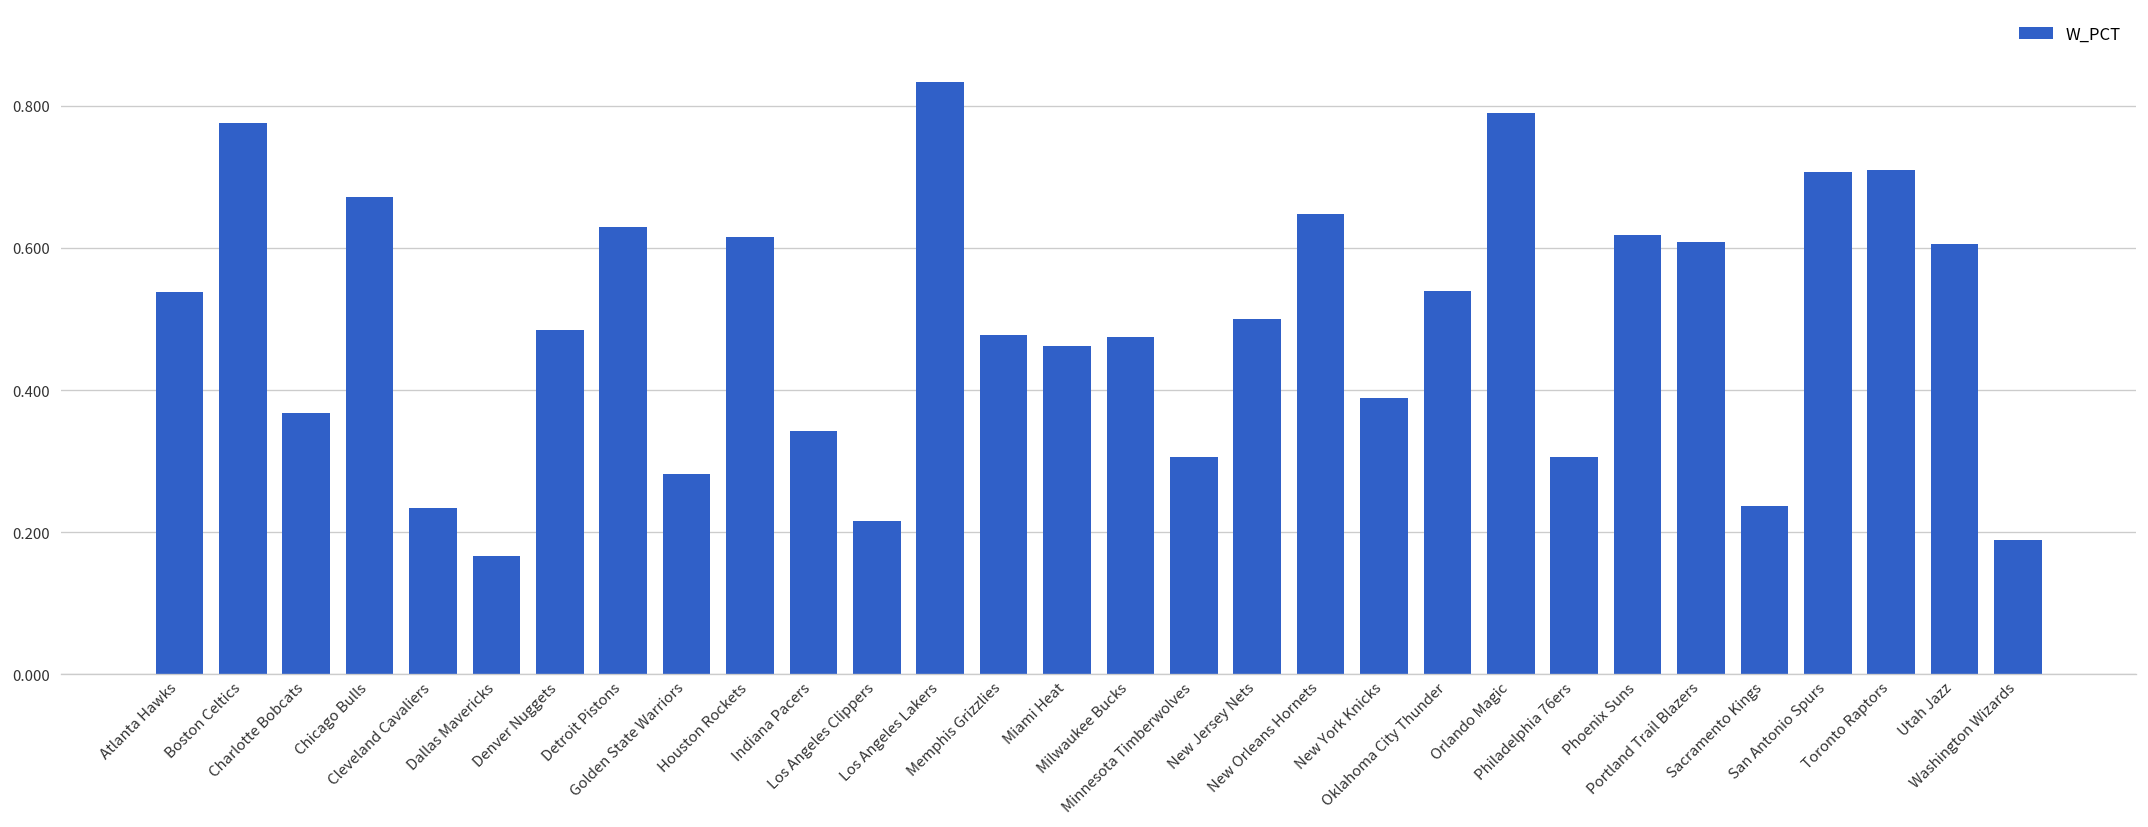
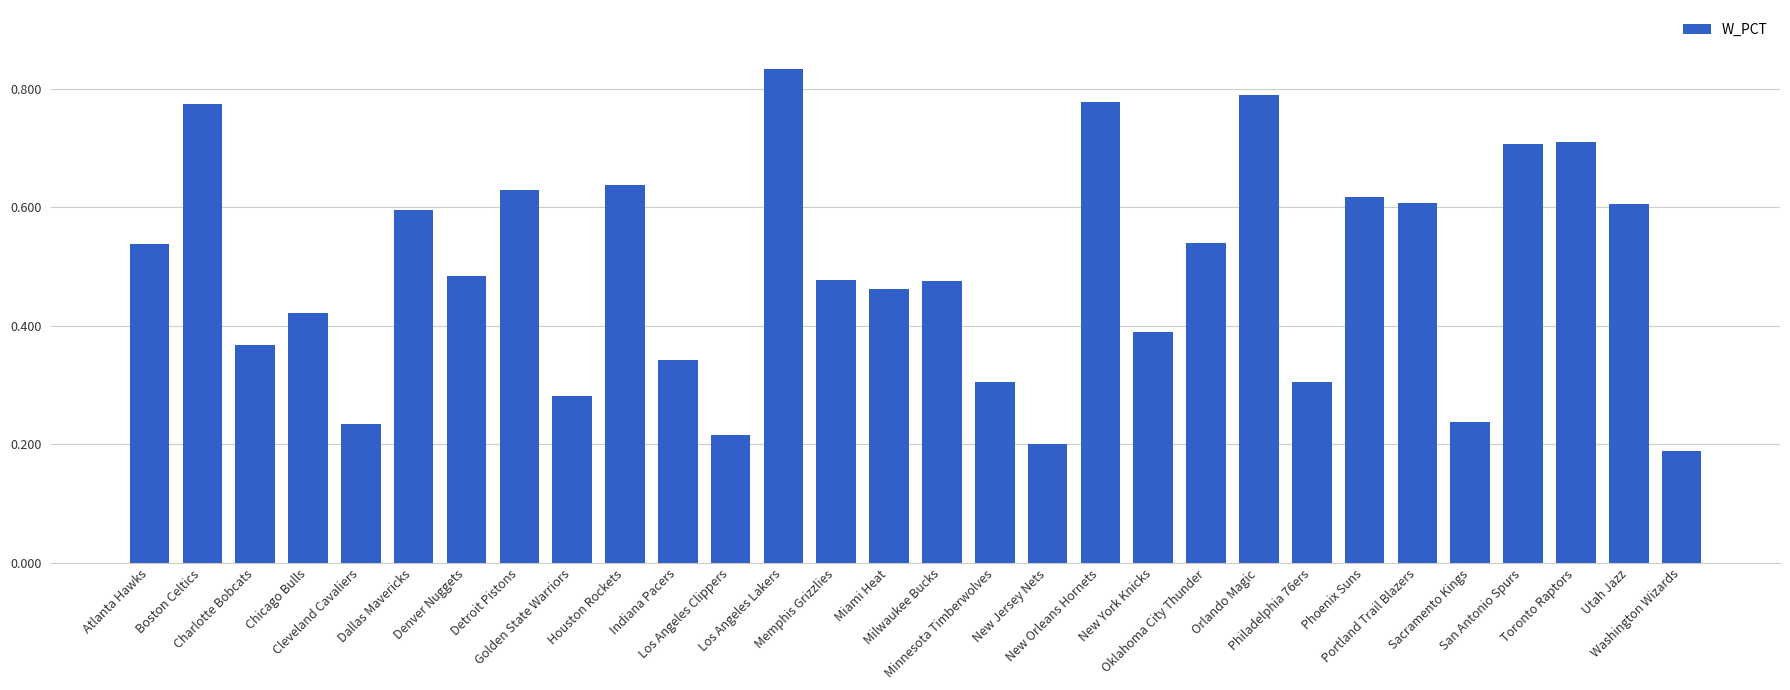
  {
    "Atlanta Hawks": 0.54,
    "Boston Celtics": 0.78,
    "Charlotte Bobcats": 0.37,
-   "Chicago Bulls": 0.67,
+   "Chicago Bulls": 0.42,
    "Cleveland Cavaliers": 0.23,
-   "Dallas Mavericks": 0.17,
+   "Dallas Mavericks": 0.60,
    "Denver Nuggets": 0.48,
    "Detroit Pistons": 0.63,
    "Golden State Warriors": 0.28,
-   "Houston Rockets": 0.62,
+   "Houston Rockets": 0.64,
    "Indiana Pacers": 0.34,
    "Los Angeles Clippers": 0.22,
    "Los Angeles Lakers": 0.83,
    "Memphis Grizzlies": 0.48,
    "Miami Heat": 0.46,
    "Milwaukee Bucks": 0.48,
    "Minnesota Timberwolves": 0.31,
-   "New Jersey Nets": 0.5,
-   "New Orleans Hornets": 0.65,
+   "New Jersey Nets": 0.2,
+   "New Orleans Hornets": 0.78,
    "New York Knicks": 0.39,
    "Oklahoma City Thunder": 0.54,
    "Orlando Magic": 0.79,
    "Philadelphia 76ers": 0.31,
    "Phoenix Suns": 0.62,
    "Portland Trail Blazers": 0.61,
    "Sacramento Kings": 0.24,
    "San Antonio Spurs": 0.71,
    "Toronto Raptors": 0.71,
    "Utah Jazz": 0.61,
    "Washington Wizards": 0.19
  }
